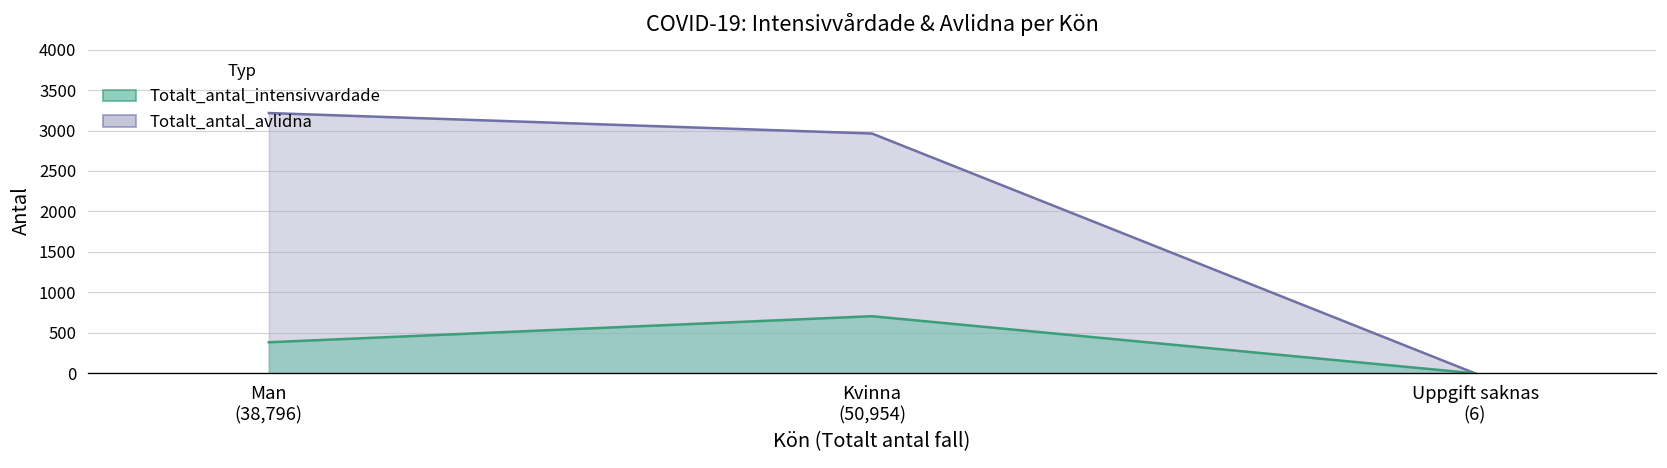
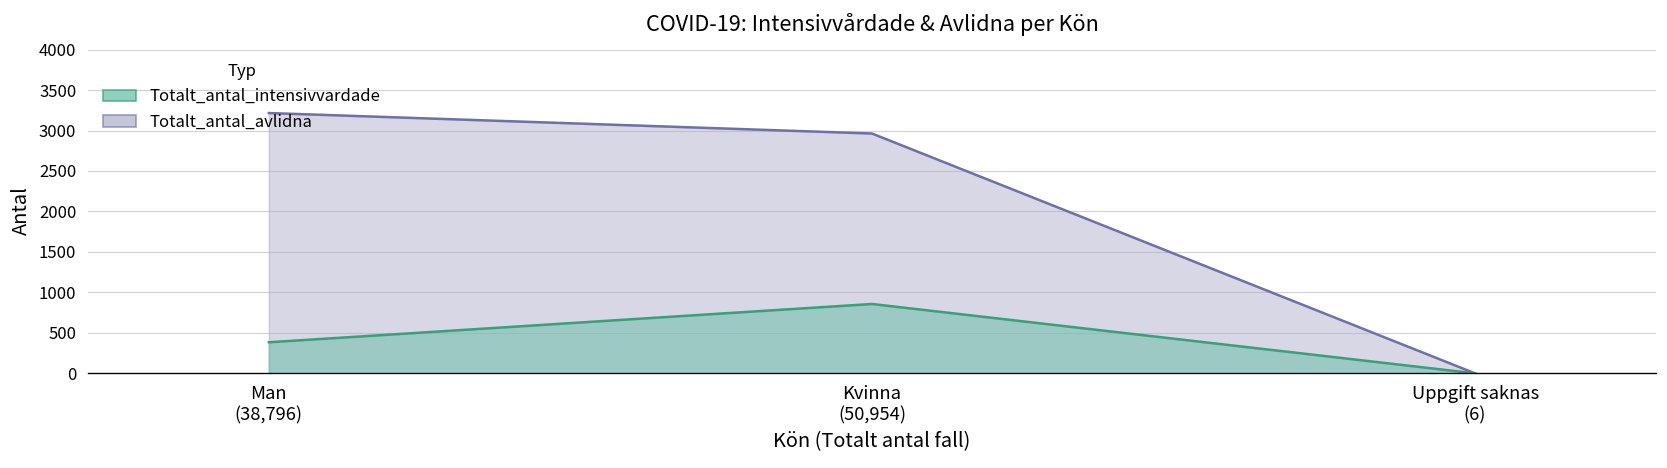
  {
    "Totalt_antal_avlidna": {
      "Man (38,796)": 3200,
      "Kvinna (50,954)": 3000
    },
    "Totalt_antal_intensivvardade": {
      "Man (38,796)": 400,
-     "Kvinna (50,954)": 700
+     "Kvinna (50,954)": 900
    }
  }
